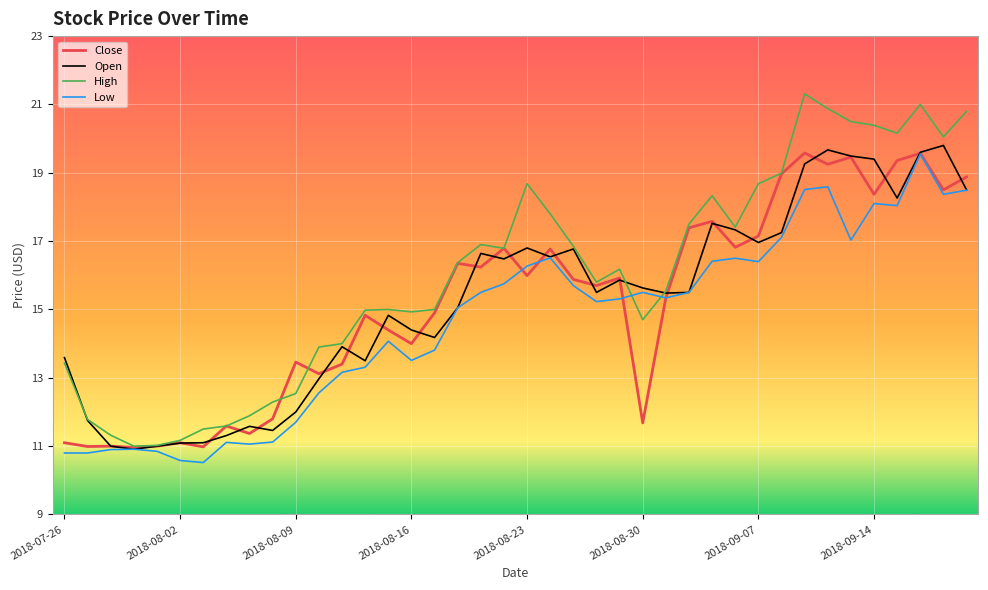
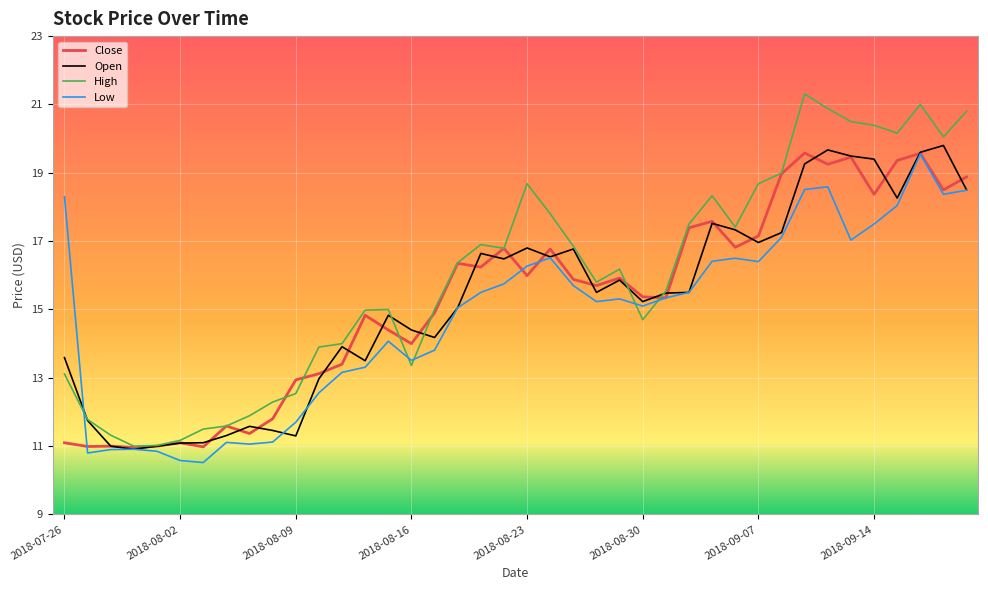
  {
    "Close": {
      "2018-07-26": 11.1,
-     "2018-08-09": 13.5,
+     "2018-08-09": 12.9,
      "2018-08-16": 14.0,
      "2018-08-23": 16.0,
-     "2018-08-30": 11.7,
+     "2018-08-30": 15.4,
      "2018-09-07": 17.2,
      "2018-09-14": 18.4
    },
    "Open": {
      "2018-07-26": 13.6,
-     "2018-08-09": 12.0,
+     "2018-08-09": 11.3,
      "2018-08-16": 14.4,
      "2018-08-23": 16.8,
-     "2018-08-30": 15.6,
+     "2018-08-30": 15.2,
      "2018-09-07": 17.0,
      "2018-09-14": 19.4
    },
    "High": {
-     "2018-07-26": 13.4,
+     "2018-07-26": 13.1,
      "2018-08-09": 12.5,
-     "2018-08-16": 14.9,
+     "2018-08-16": 13.4,
      "2018-08-23": 18.7,
      "2018-08-30": 14.7,
      "2018-09-07": 18.7,
      "2018-09-14": 20.4
    },
    "Low": {
-     "2018-07-26": 10.8,
+     "2018-07-26": 18.3,
      "2018-08-02": 10.6,
      "2018-08-09": 11.7,
      "2018-08-16": 13.5,
      "2018-08-23": 16.3,
-     "2018-08-30": 15.5,
+     "2018-08-30": 15.1,
      "2018-09-07": 16.4,
-     "2018-09-14": 18.1
+     "2018-09-14": 17.5
    }
  }
